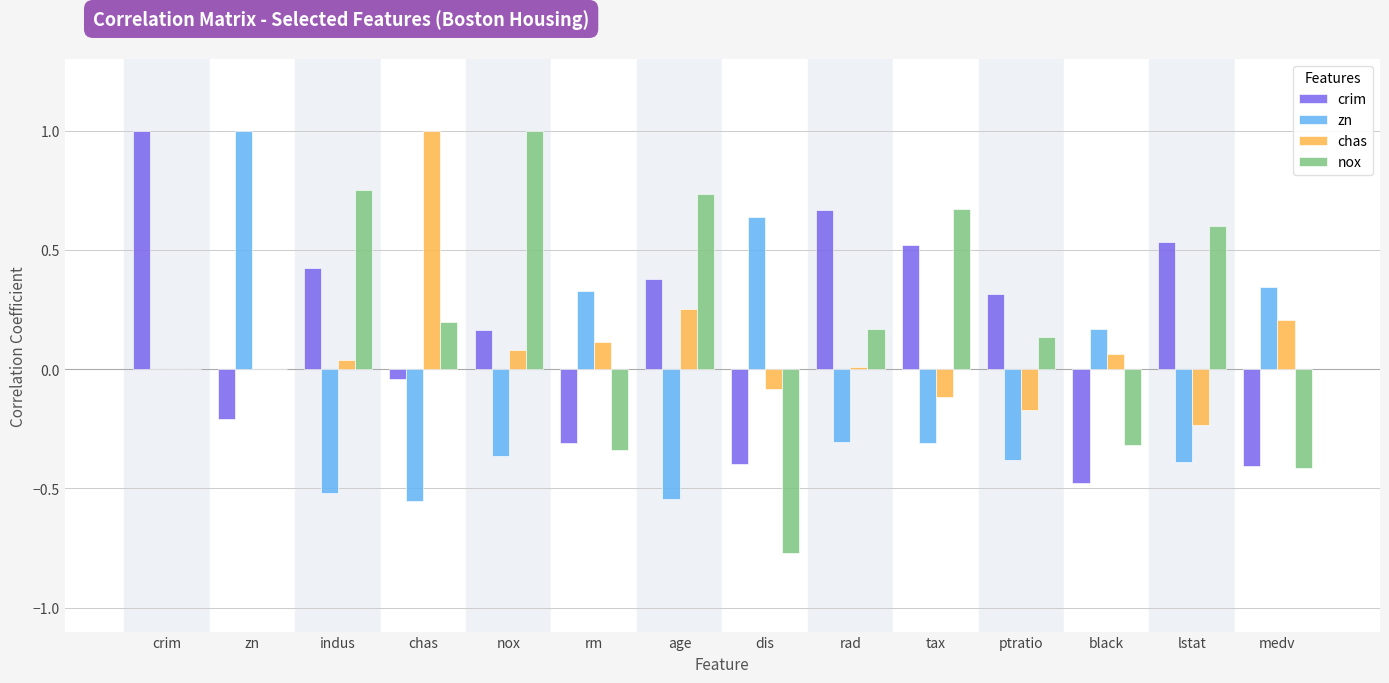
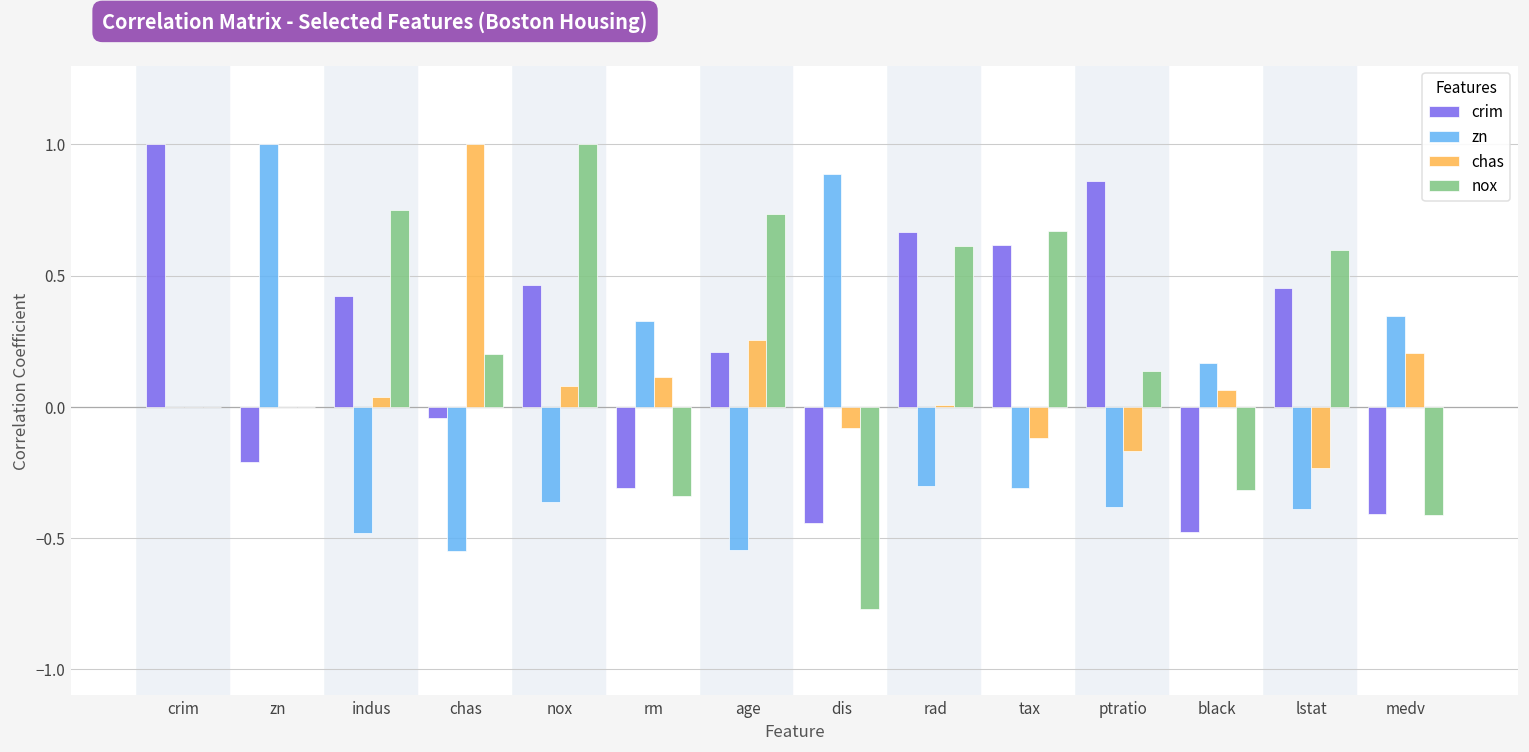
  {
    "crim": {
      "crim": 1.00,
      "zn": -0.21,
      "indus": 0.42,
      "chas": -0.04,
-     "nox": 0.16,
+     "nox": 0.46,
      "rm": -0.31,
-     "age": 0.38,
-     "dis": -0.40,
+     "age": 0.21,
+     "dis": -0.44,
      "rad": 0.67,
-     "tax": 0.52,
-     "ptratio": 0.31,
+     "tax": 0.62,
+     "ptratio": 0.86,
      "black": -0.48,
-     "lstat": 0.53,
+     "lstat": 0.45,
      "medv": -0.41
    },
    "zn": {
      "crim": 0.00,
      "zn": 1.00,
-     "indus": -0.52,
+     "indus": -0.48,
      "chas": -0.55,
      "nox": -0.36,
      "rm": 0.33,
      "age": -0.54,
-     "dis": 0.64,
+     "dis": 0.89,
      "rad": -0.30,
      "tax": -0.31,
      "ptratio": -0.38,
      "black": 0.17,
      "lstat": -0.39,
      "medv": 0.34
    },
    "chas": {
      "crim": 0.00,
      "zn": 0.00,
      "indus": 0.04,
      "chas": 1.00,
      "nox": 0.08,
      "rm": 0.11,
      "age": 0.25,
      "dis": -0.08,
      "tax": -0.12,
      "ptratio": -0.17,
      "black": 0.06,
      "lstat": -0.23,
      "medv": 0.20
    },
    "nox": {
      "crim": 0.00,
      "zn": 0.00,
      "indus": 0.75,
      "chas": 0.20,
      "nox": 1.00,
      "rm": -0.34,
      "age": 0.74,
      "dis": -0.77,
-     "rad": 0.17,
+     "rad": 0.61,
      "tax": 0.67,
      "ptratio": 0.13,
      "black": -0.32,
      "lstat": 0.60,
      "medv": -0.41
    }
  }
